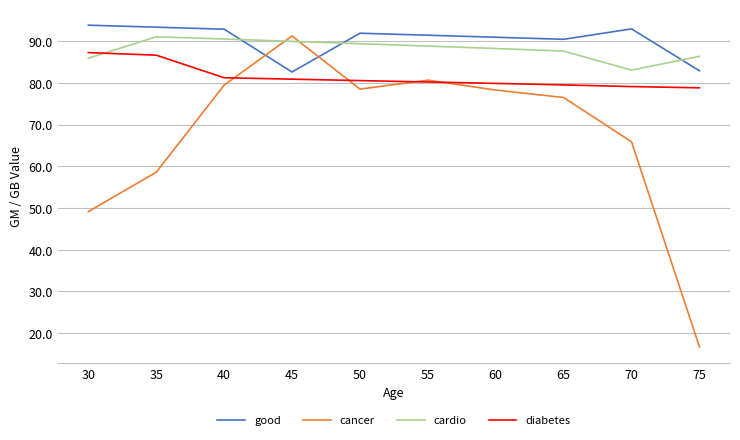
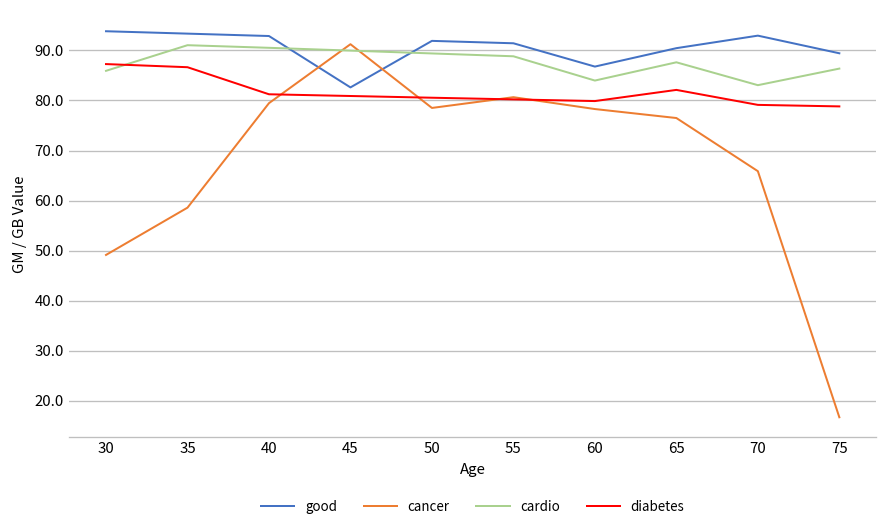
  {
    "good": {
      "30": 94,
      "35": 93,
      "40": 93,
      "45": 83,
      "50": 92,
      "55": 91,
-     "60": 91,
+     "60": 87,
      "65": 90,
      "70": 93,
-     "75": 83
+     "75": 89
    },
    "cancer": {
      "30": 49,
      "35": 59,
      "40": 79,
      "45": 91,
      "50": 79,
      "60": 78,
      "65": 76,
      "70": 66,
      "75": 17
    },
    "cardio": {
      "30": 86,
      "35": 91,
      "40": 91,
      "45": 90,
      "50": 89,
      "55": 89,
-     "60": 88,
+     "60": 84,
      "65": 88,
      "70": 83,
      "75": 86
    },
    "diabetes": {
      "30": 87,
      "35": 87,
      "40": 81,
      "45": 81,
      "50": 81,
      "60": 80,
-     "65": 80,
+     "65": 82,
      "70": 79,
      "75": 79
    }
  }
